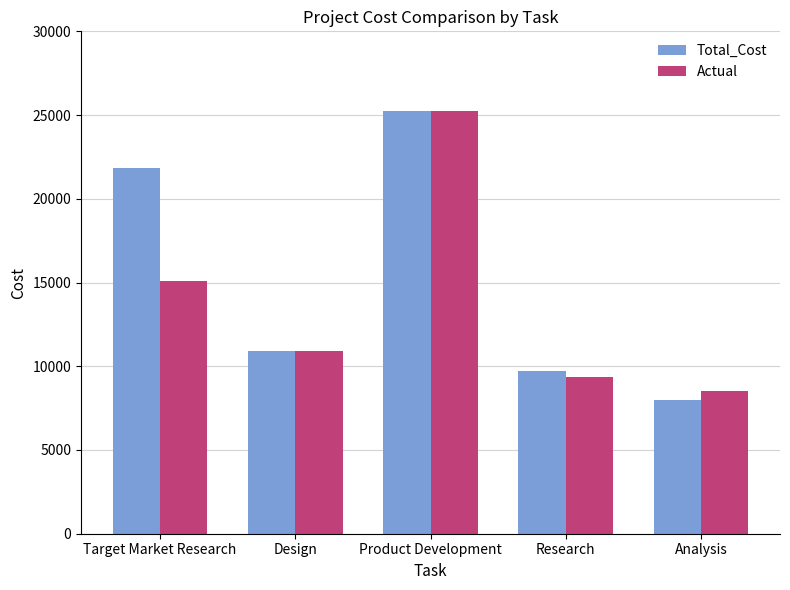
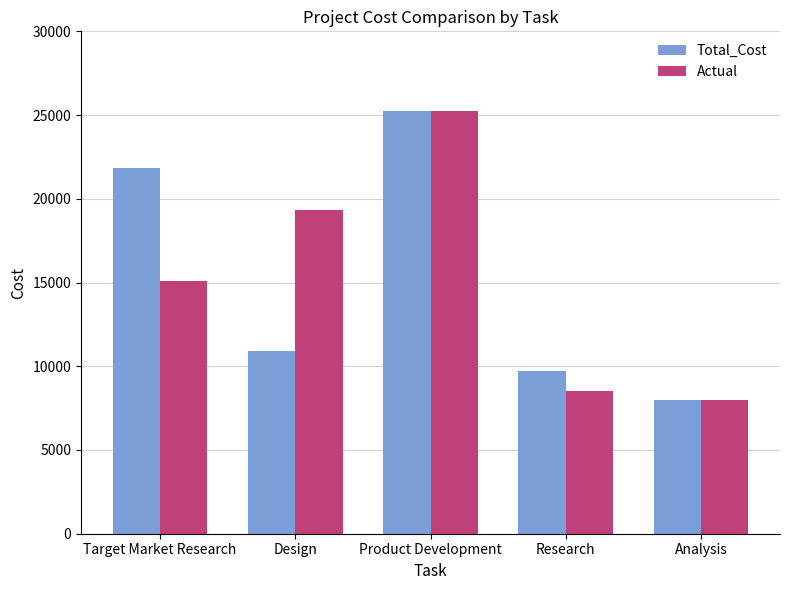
  {
    "Total_Cost": {
      "Target Market Research": 21800,
      "Design": 10900,
      "Product Development": 25200,
      "Research": 9700,
      "Analysis": 8000
    },
    "Actual": {
      "Target Market Research": 15100,
-     "Design": 10900,
+     "Design": 19300,
      "Product Development": 25200,
-     "Research": 9400,
-     "Analysis": 8500
+     "Research": 8500,
+     "Analysis": 8000
    }
  }
